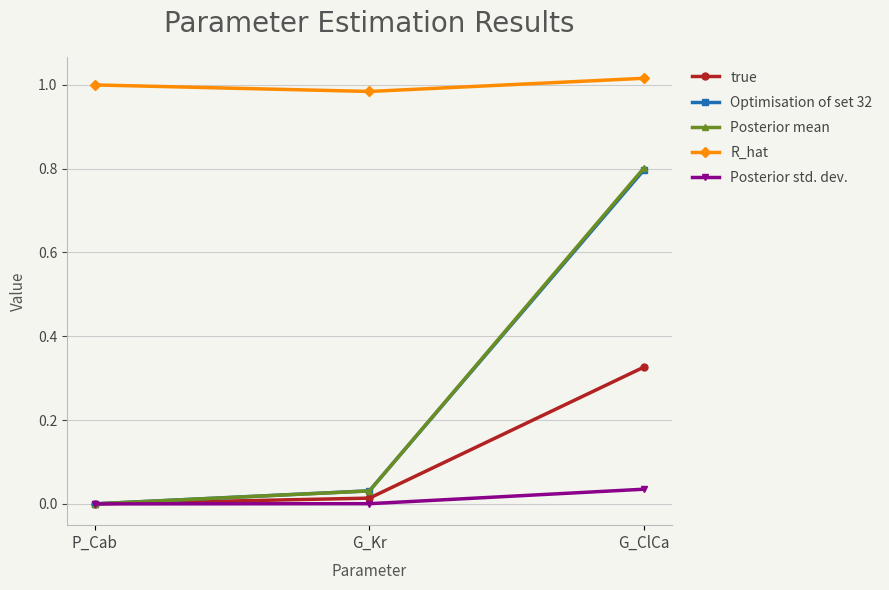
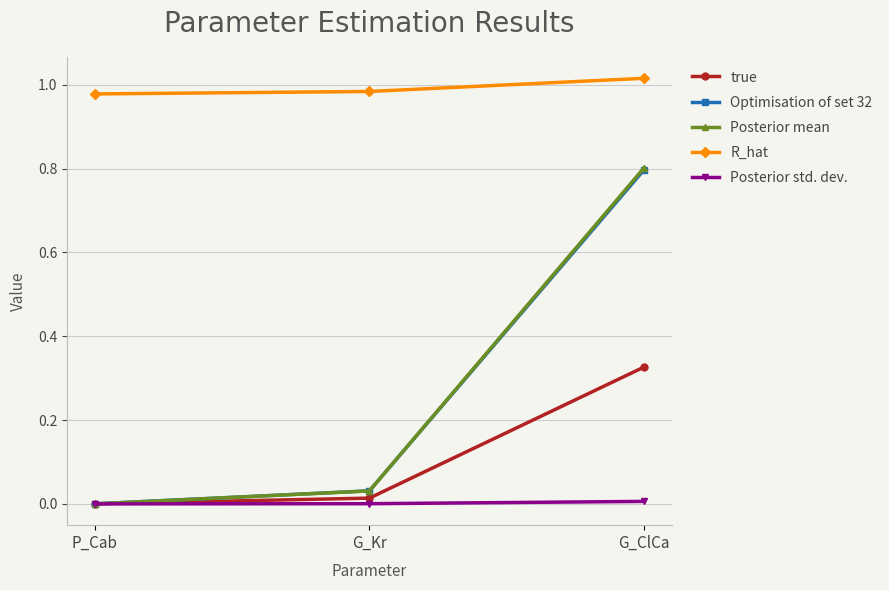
  {
    "true": {
      "G_Kr": 0.01,
      "G_ClCa": 0.33
    },
    "R_hat": {
-     "P_Cab": 1.00,
+     "P_Cab": 0.98,
      "G_Kr": 0.98,
      "G_ClCa": 1.02
    },
    "Posterior std. dev.": {
      "G_Kr": 0.00,
-     "G_ClCa": 0.04
+     "G_ClCa": 0.01
    }
  }
